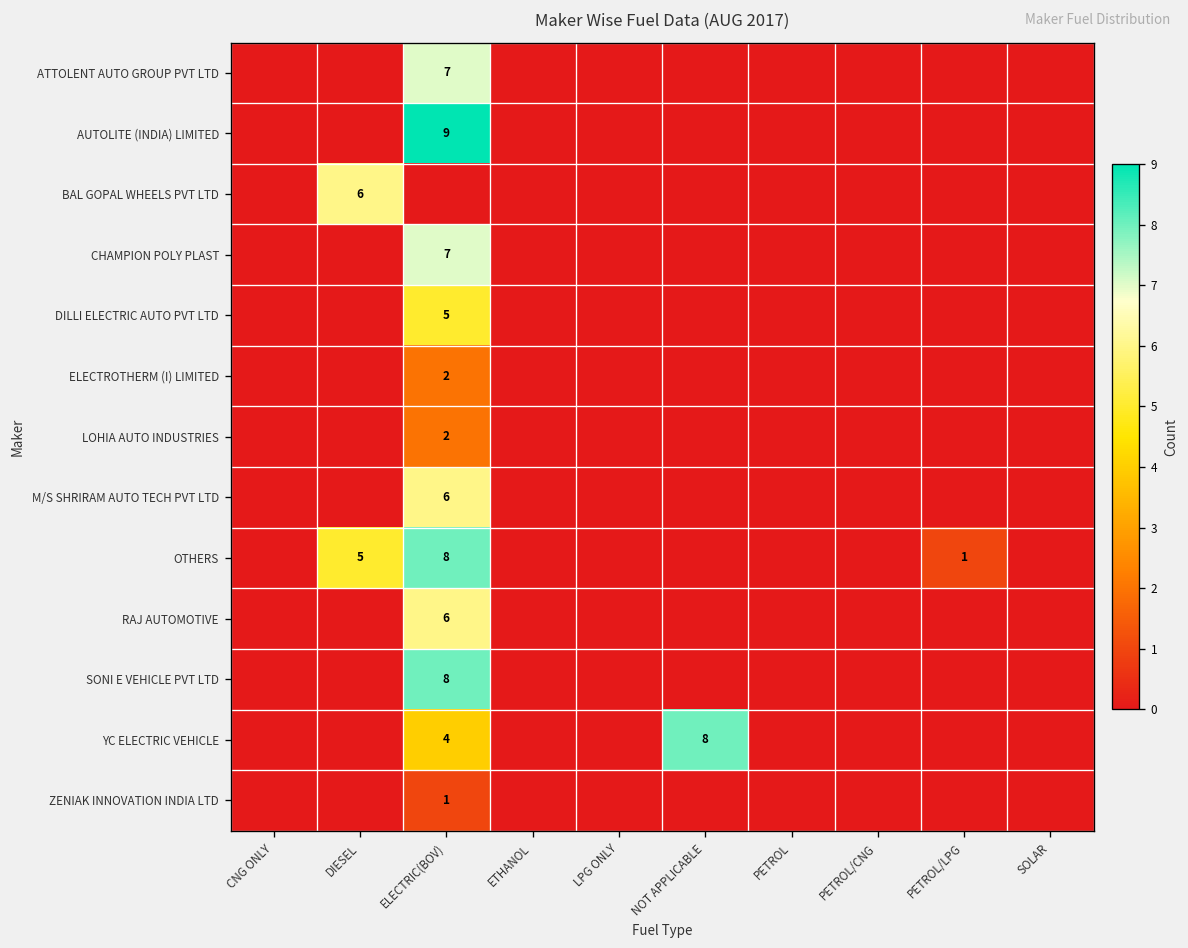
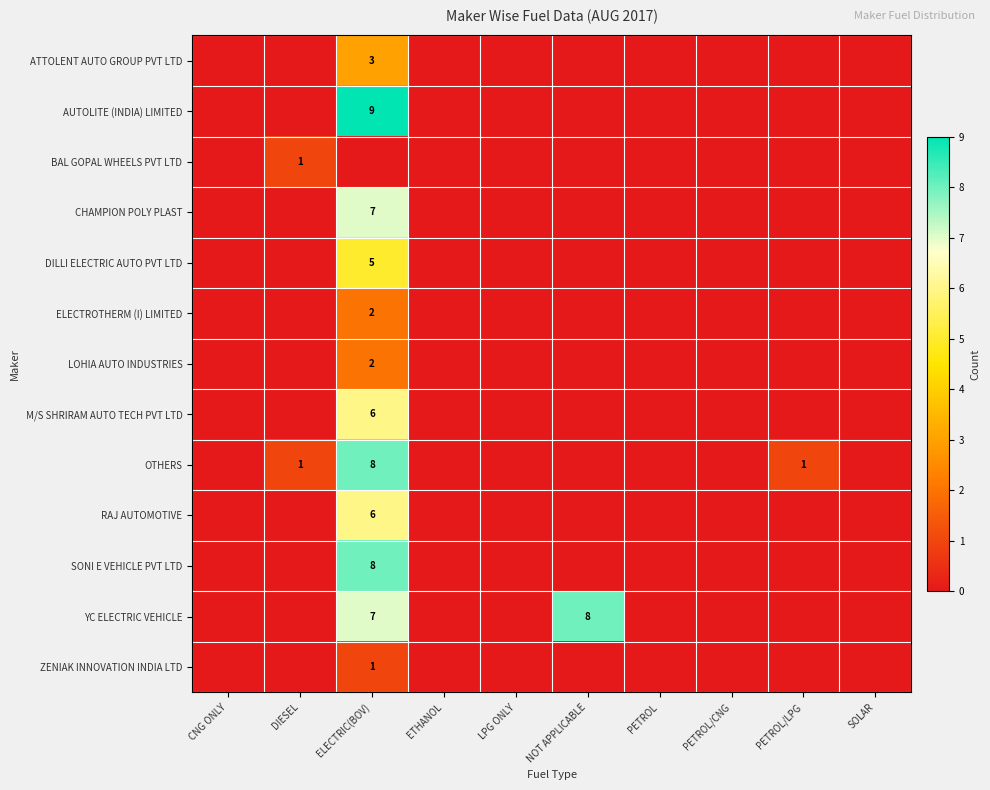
  {
    "ATTOLENT AUTO GROUP PVT LTD": {
-     "ELECTRIC(BOV)": 7
+     "ELECTRIC(BOV)": 3
    },
    "AUTOLITE (INDIA) LIMITED": {
      "ELECTRIC(BOV)": 9
    },
    "BAL GOPAL WHEELS PVT LTD": {
-     "DIESEL": 6
+     "DIESEL": 1
    },
    "CHAMPION POLY PLAST": {
      "ELECTRIC(BOV)": 7
    },
    "DILLI ELECTRIC AUTO PVT LTD": {
      "ELECTRIC(BOV)": 5
    },
    "ELECTROTHERM (I) LIMITED": {
      "ELECTRIC(BOV)": 2
    },
    "LOHIA AUTO INDUSTRIES": {
      "ELECTRIC(BOV)": 2
    },
    "M/S SHRIRAM AUTO TECH PVT LTD": {
      "ELECTRIC(BOV)": 6
    },
    "OTHERS": {
-     "DIESEL": 5,
+     "DIESEL": 1,
      "ELECTRIC(BOV)": 8,
      "PETROL/LPG": 1
    },
    "RAJ AUTOMOTIVE": {
      "ELECTRIC(BOV)": 6
    },
    "SONI E VEHICLE PVT LTD": {
      "ELECTRIC(BOV)": 8
    },
    "YC ELECTRIC VEHICLE": {
-     "ELECTRIC(BOV)": 4,
+     "ELECTRIC(BOV)": 7,
      "NOT APPLICABLE": 8
    },
    "ZENIAK INNOVATION INDIA LTD": {
      "ELECTRIC(BOV)": 1
    }
  }
